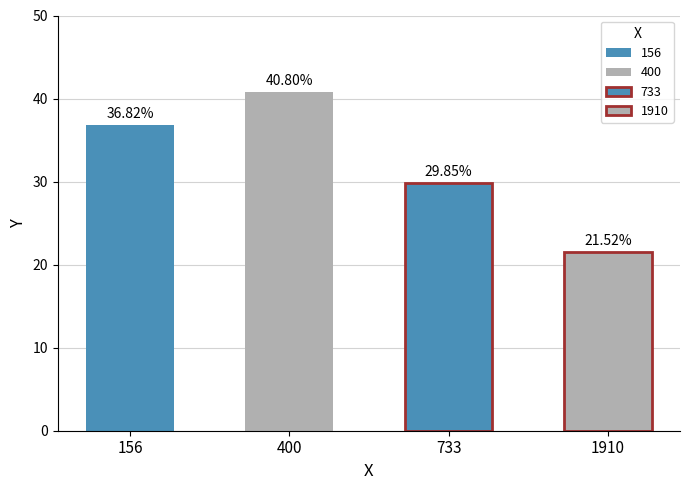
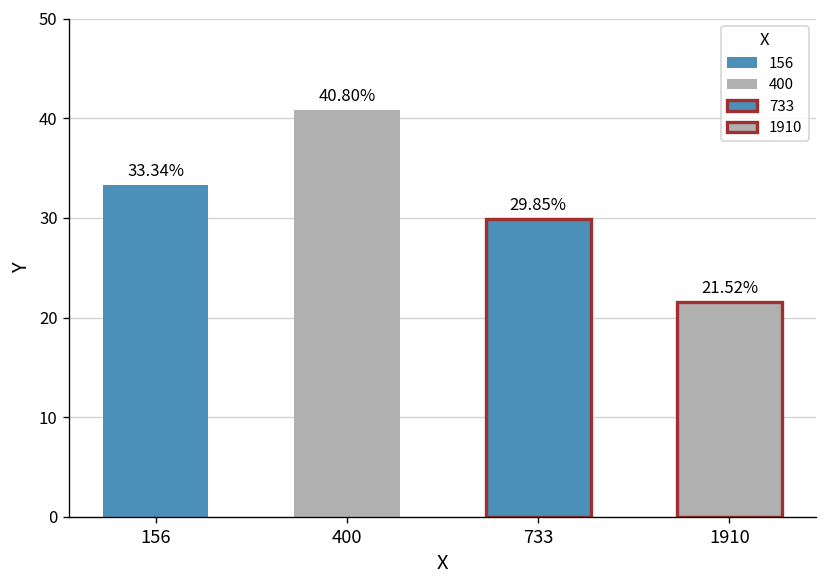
  {
-   "156": "36.82%",
+   "156": "33.34%",
    "400": "40.80%",
    "733": "29.85%",
    "1910": "21.52%"
  }
